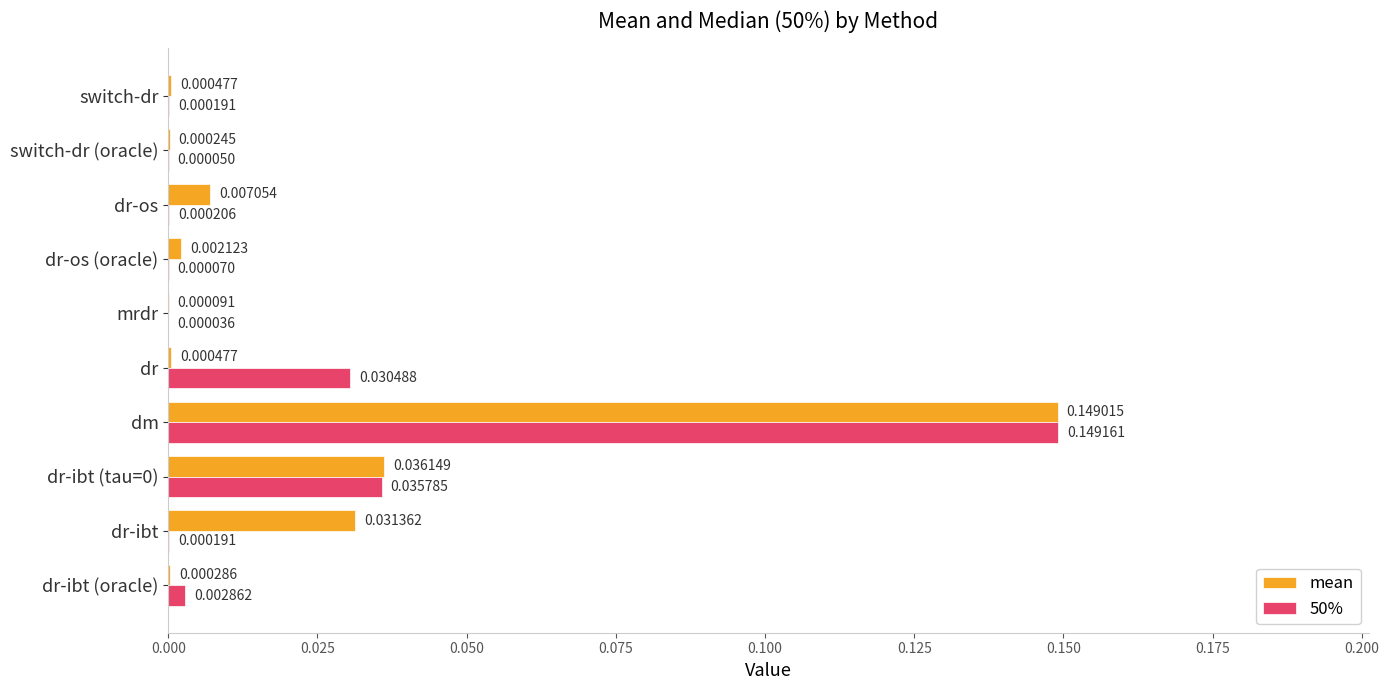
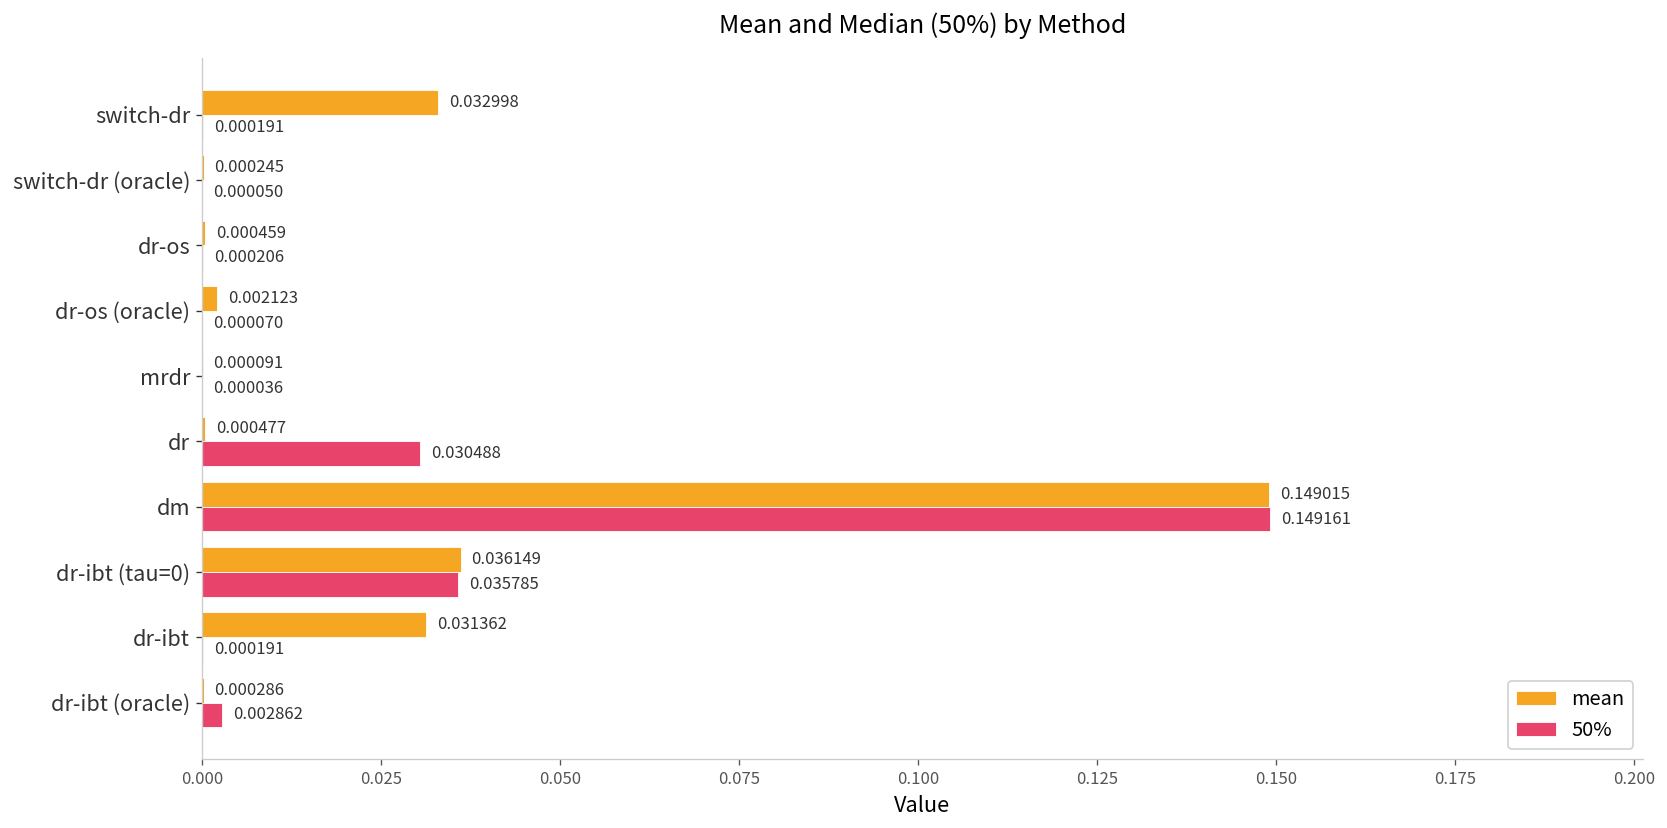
  {
    "mean": {
-     "switch-dr": 0.000477,
+     "switch-dr": 0.032998,
      "switch-dr (oracle)": 0.000245,
-     "dr-os": 0.007054,
+     "dr-os": 0.000459,
      "dr-os (oracle)": 0.002123,
      "mrdr": 0.000091,
      "dr": 0.000477,
      "dm": 0.149015,
      "dr-ibt (tau=0)": 0.036149,
      "dr-ibt": 0.031362,
      "dr-ibt (oracle)": 0.000286
    },
    "50%": {
      "switch-dr": 0.000191,
      "switch-dr (oracle)": 0.000050,
      "dr-os": 0.000206,
      "dr-os (oracle)": 0.000070,
      "mrdr": 0.000036,
      "dr": 0.030488,
      "dm": 0.149161,
      "dr-ibt (tau=0)": 0.035785,
      "dr-ibt": 0.000191,
      "dr-ibt (oracle)": 0.002862
    }
  }
